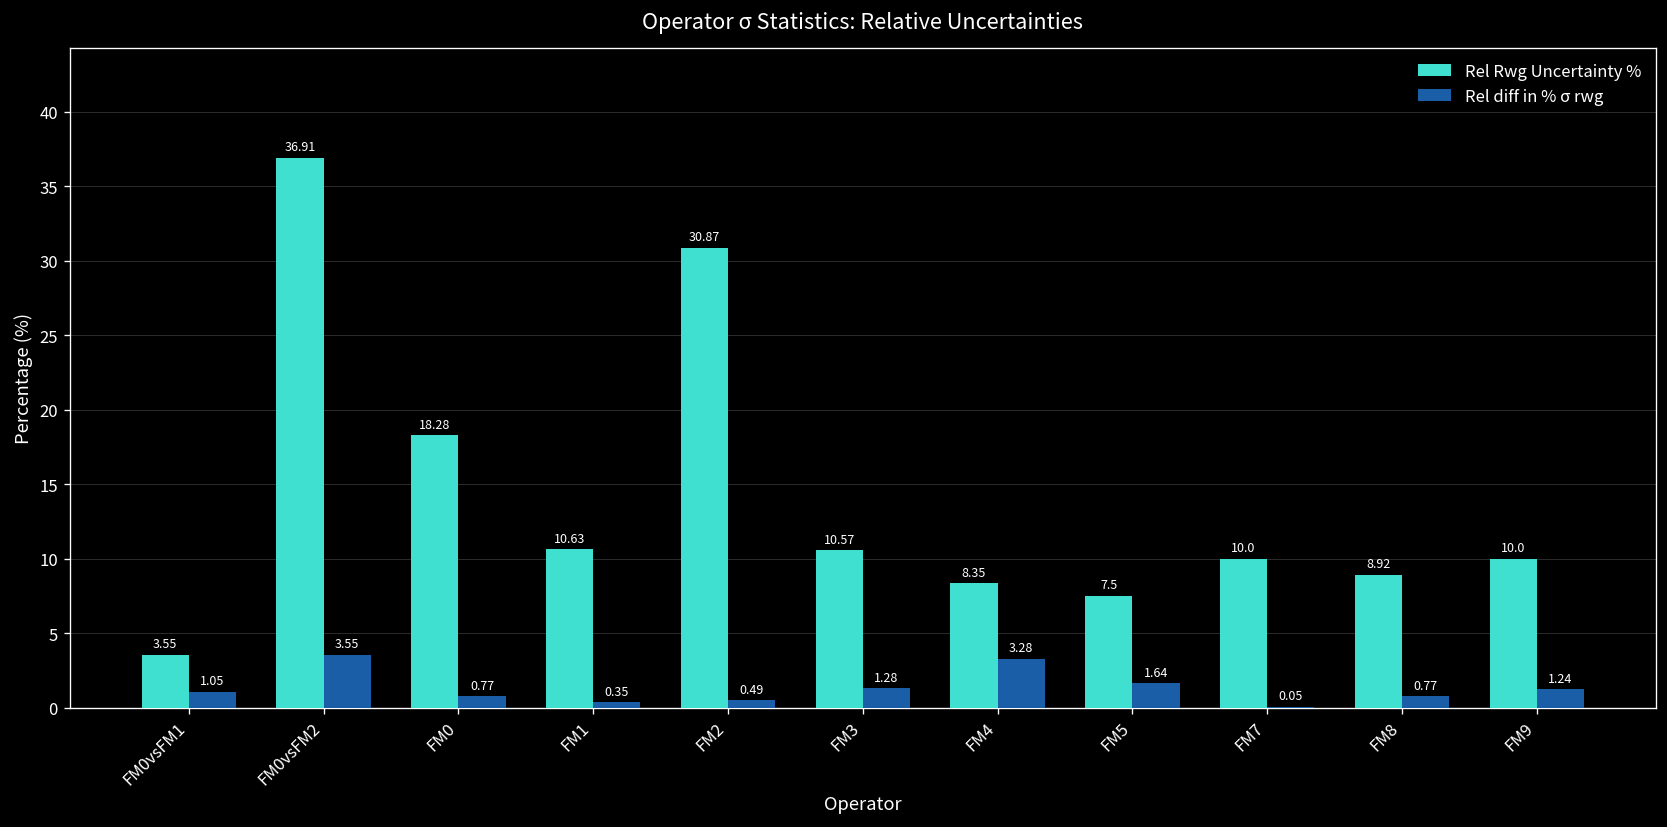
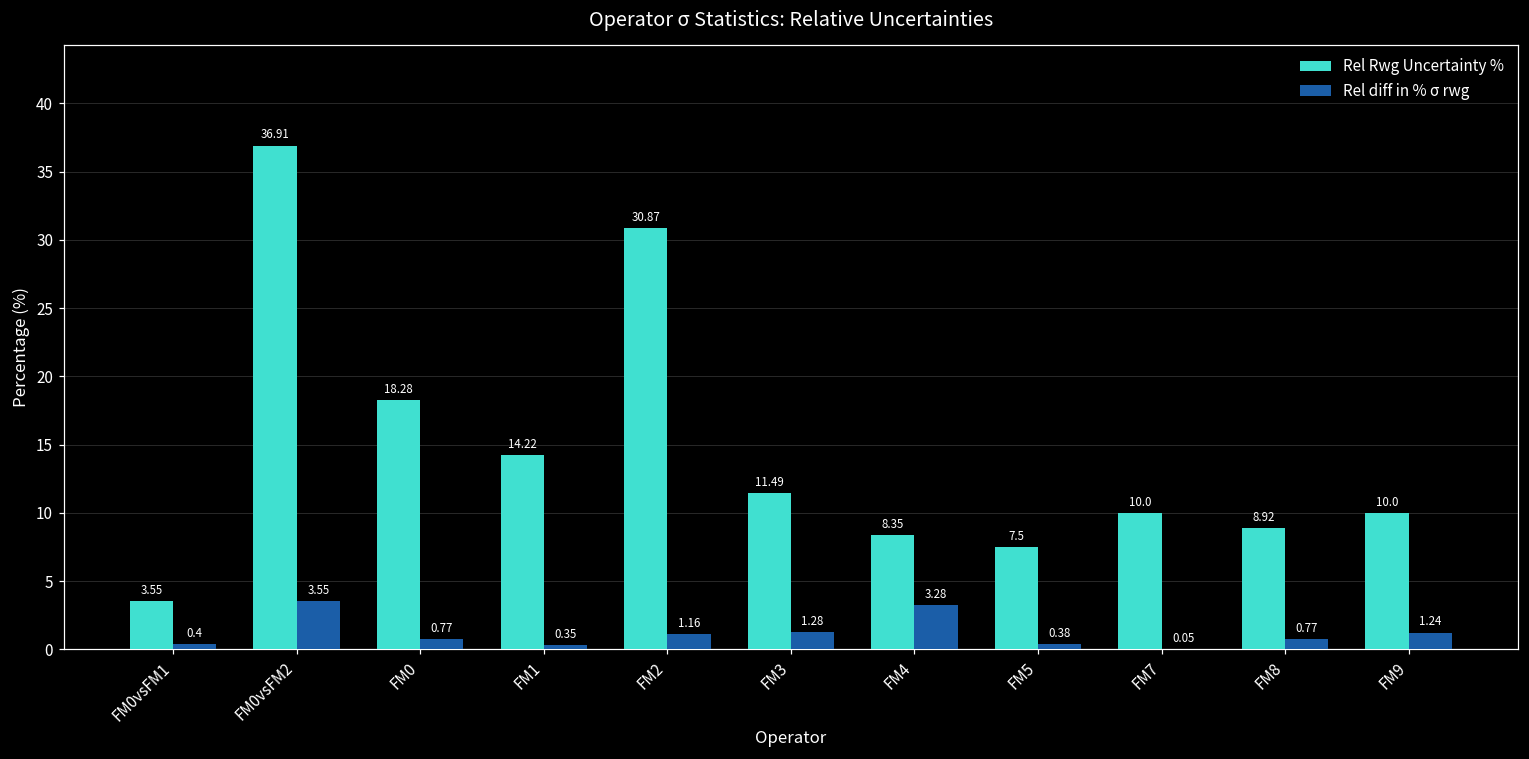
  {
    "Rel Rwg Uncertainty %": {
      "FM0vsFM1": 3.55,
      "FM0vsFM2": 36.91,
      "FM0": 18.28,
-     "FM1": 10.63,
+     "FM1": 14.22,
      "FM2": 30.87,
-     "FM3": 10.57,
+     "FM3": 11.49,
      "FM4": 8.35,
      "FM5": 7.5,
      "FM7": 10.0,
      "FM8": 8.92,
      "FM9": 10.0
    },
    "Rel diff in % σ rwg": {
-     "FM0vsFM1": 1.05,
+     "FM0vsFM1": 0.4,
      "FM0vsFM2": 3.55,
      "FM0": 0.77,
      "FM1": 0.35,
-     "FM2": 0.49,
+     "FM2": 1.16,
      "FM3": 1.28,
      "FM4": 3.28,
-     "FM5": 1.64,
+     "FM5": 0.38,
      "FM7": 0.05,
      "FM8": 0.77,
      "FM9": 1.24
    }
  }
